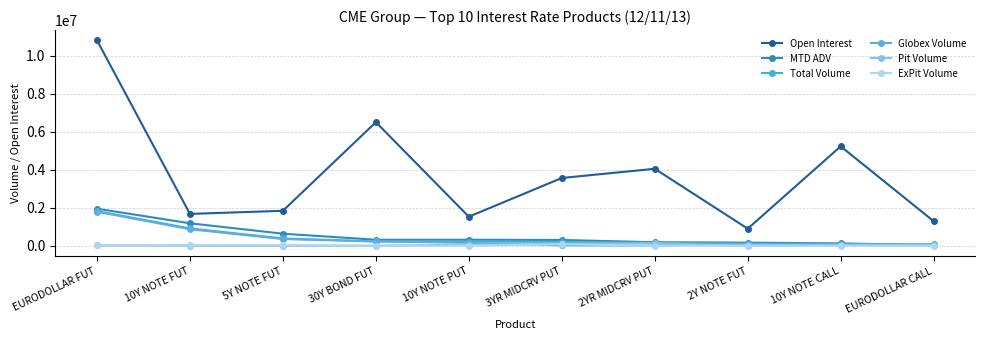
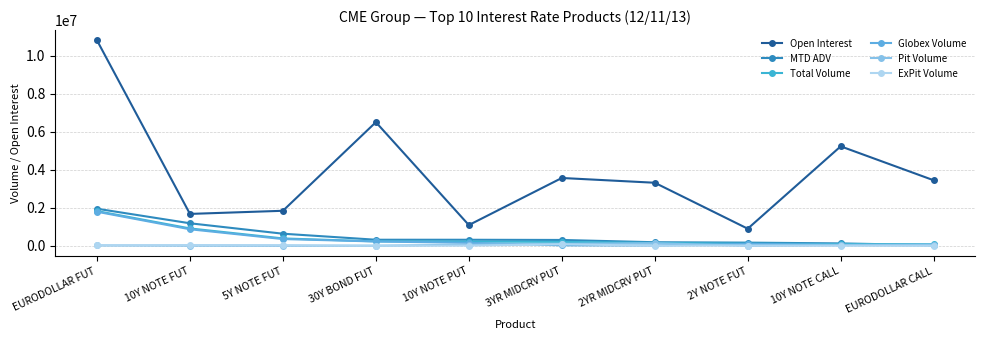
  {
    "Open Interest": {
      "EURODOLLAR FUT": 10800000,
      "10Y NOTE FUT": 1700000,
      "5Y NOTE FUT": 1800000,
      "30Y BOND FUT": 6500000,
-     "10Y NOTE PUT": 1500000,
+     "10Y NOTE PUT": 1100000,
      "3YR MIDCRV PUT": 3600000,
-     "2YR MIDCRV PUT": 4100000,
+     "2YR MIDCRV PUT": 3300000,
      "2Y NOTE FUT": 900000,
      "10Y NOTE CALL": 5200000,
-     "EURODOLLAR CALL": 1300000
+     "EURODOLLAR CALL": 3500000
    }
  }
